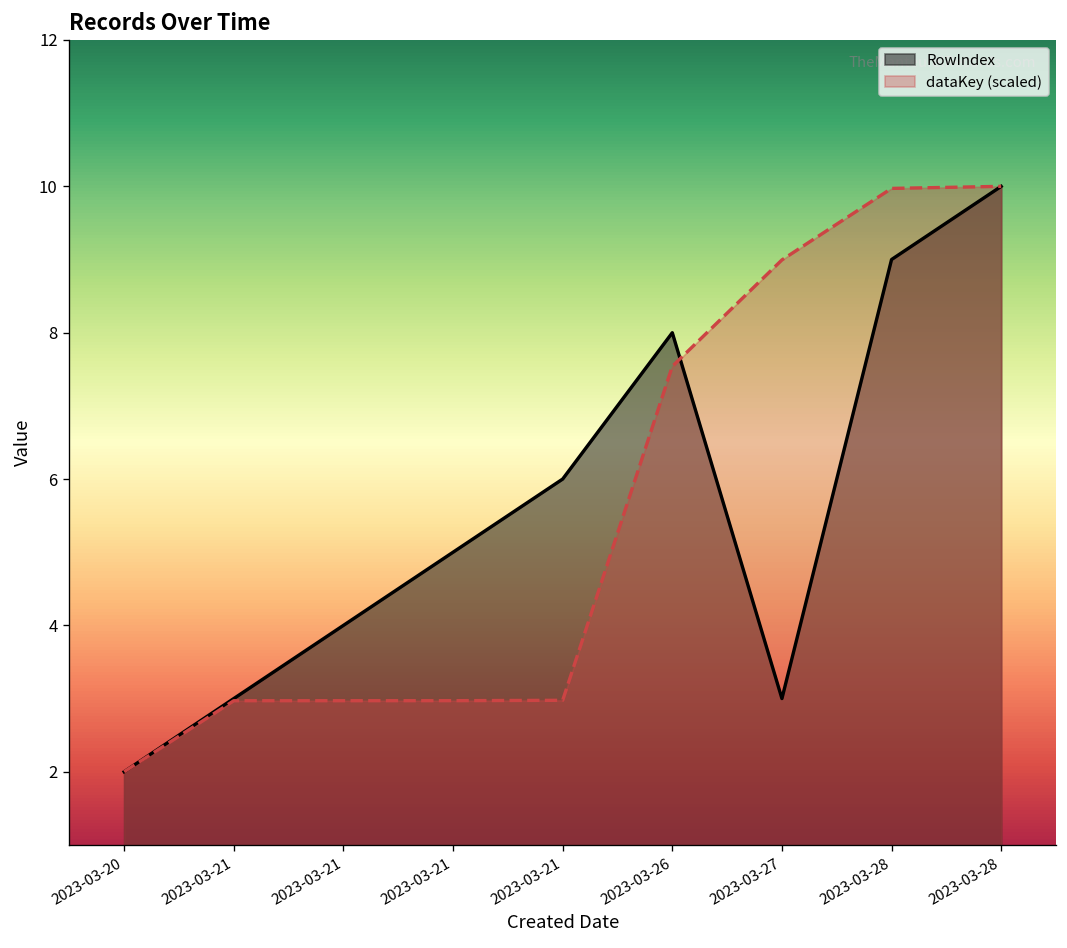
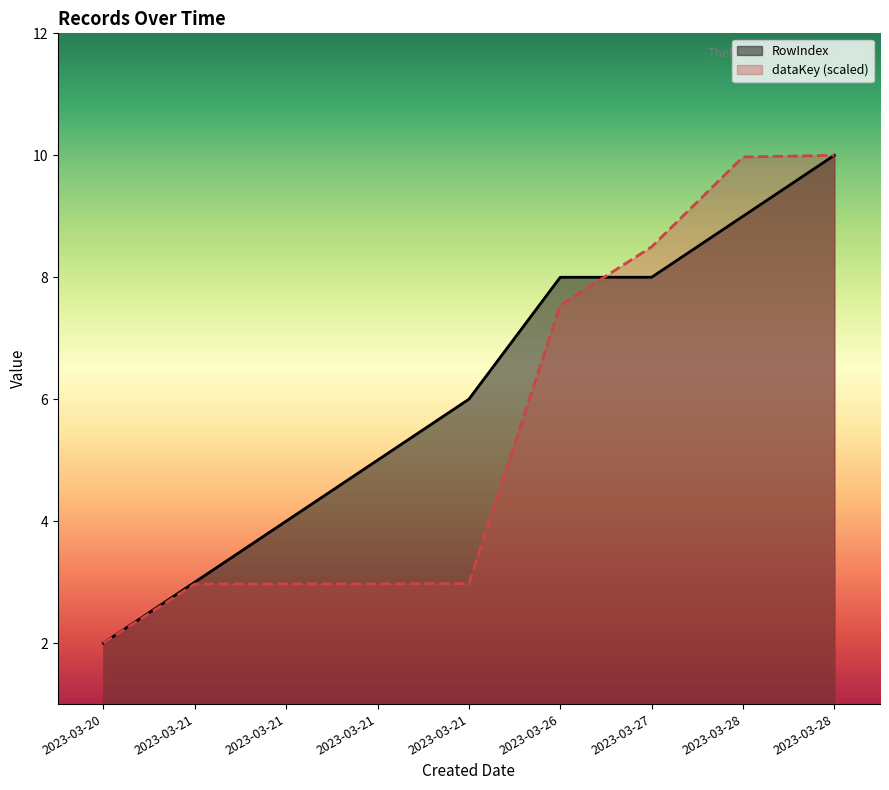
  {
    "RowIndex": {
      "2023-03-26": 8,
-     "2023-03-27": 3
+     "2023-03-27": 8
    },
    "dataKey (scaled)": {
      "2023-03-26": 7.5,
-     "2023-03-27": 9.0
+     "2023-03-27": 8.5
    }
  }
